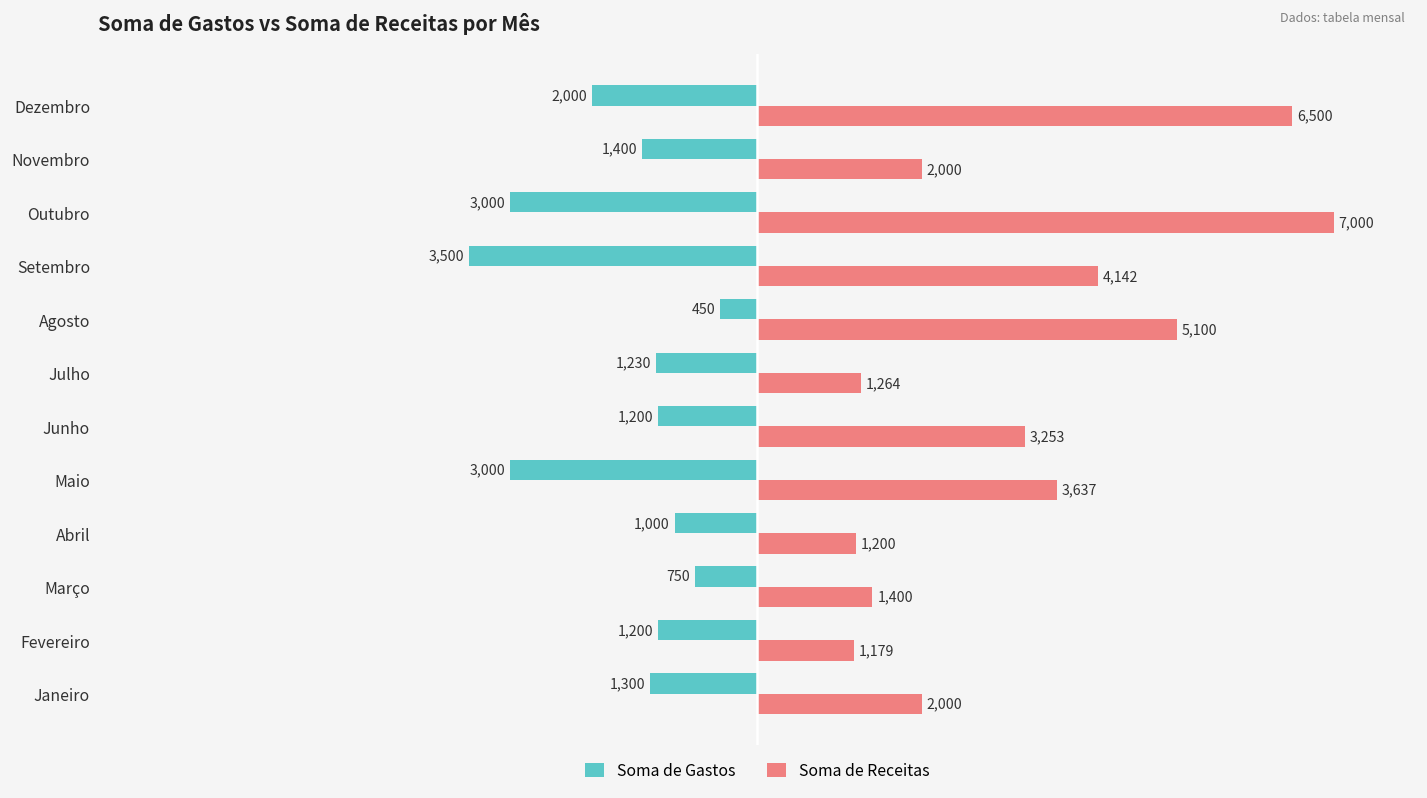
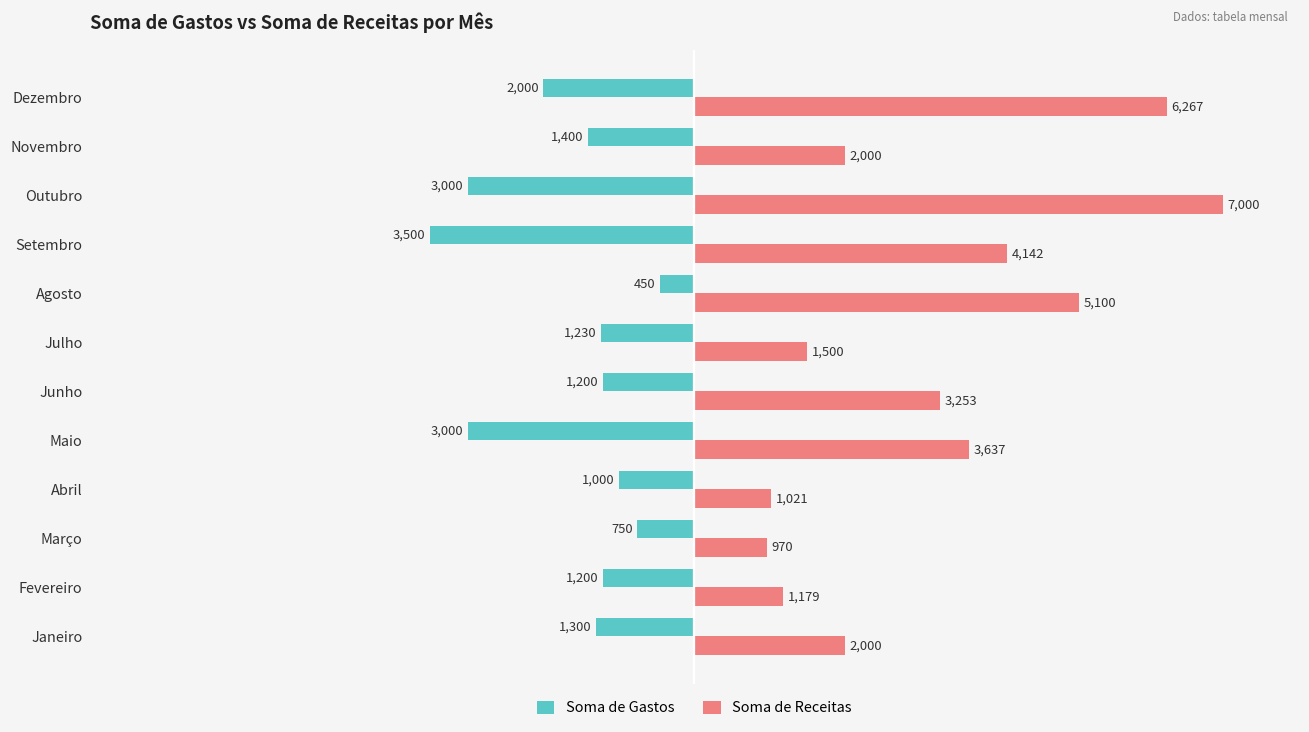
  {
    "Soma de Receitas": {
-     "Dezembro": "6,500",
+     "Dezembro": "6,267",
      "Novembro": "2,000",
      "Outubro": "7,000",
      "Setembro": "4,142",
      "Agosto": "5,100",
-     "Julho": "1,264",
+     "Julho": "1,500",
      "Junho": "3,253",
      "Maio": "3,637",
-     "Abril": "1,200",
-     "Março": "1,400",
+     "Abril": "1,021",
+     "Março": "970",
      "Fevereiro": "1,179",
      "Janeiro": "2,000"
    }
  }
